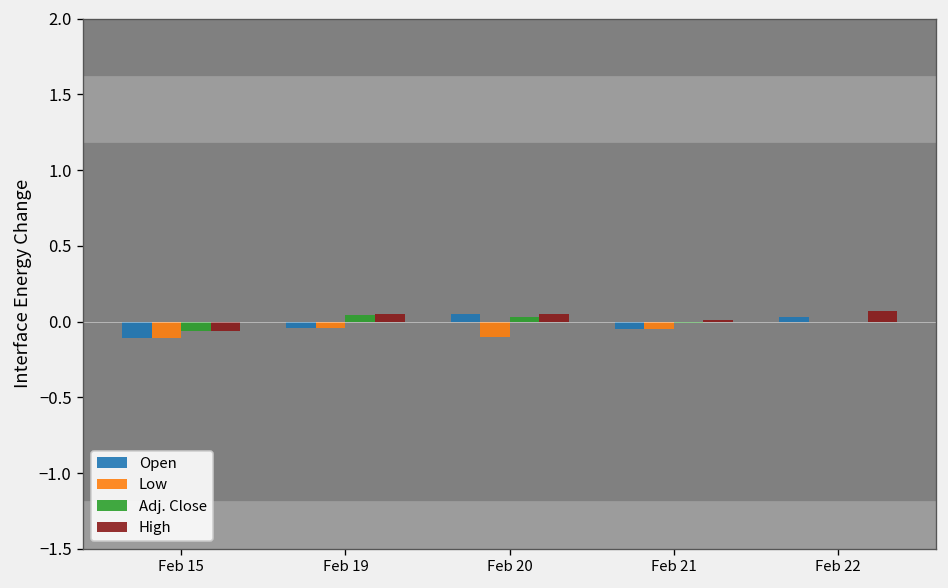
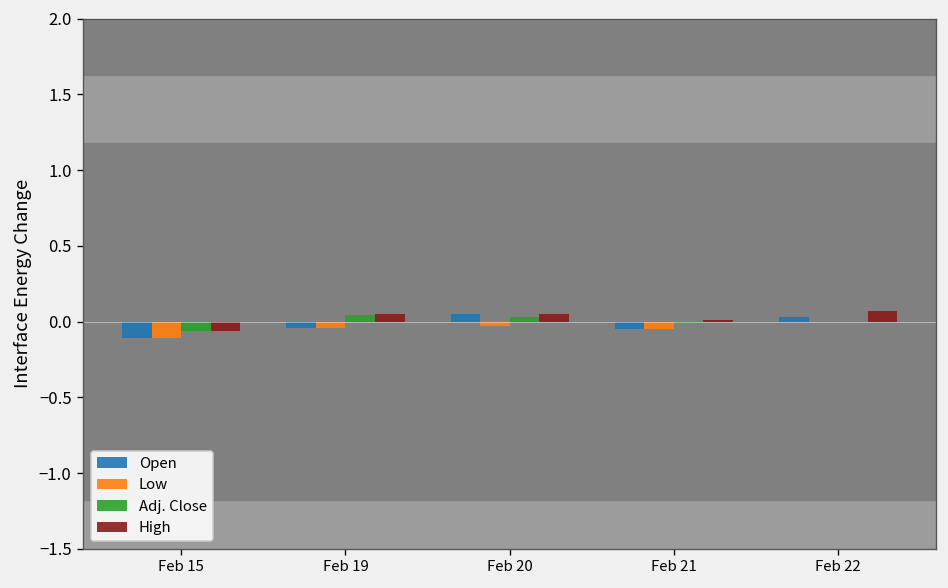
  {
    "Open": {
      "Feb 15": -0.11,
      "Feb 19": -0.04,
      "Feb 20": 0.05,
      "Feb 21": -0.05,
      "Feb 22": 0.03
    },
    "Low": {
      "Feb 15": -0.11,
      "Feb 19": -0.04,
-     "Feb 20": -0.10,
+     "Feb 20": -0.03,
      "Feb 21": -0.05,
      "Feb 22": 0.00
    },
    "Adj. Close": {
      "Feb 15": -0.06,
      "Feb 19": 0.04,
      "Feb 20": 0.03,
      "Feb 22": 0.00
    },
    "High": {
      "Feb 15": -0.06,
      "Feb 19": 0.05,
      "Feb 20": 0.05,
      "Feb 22": 0.07
    }
  }
